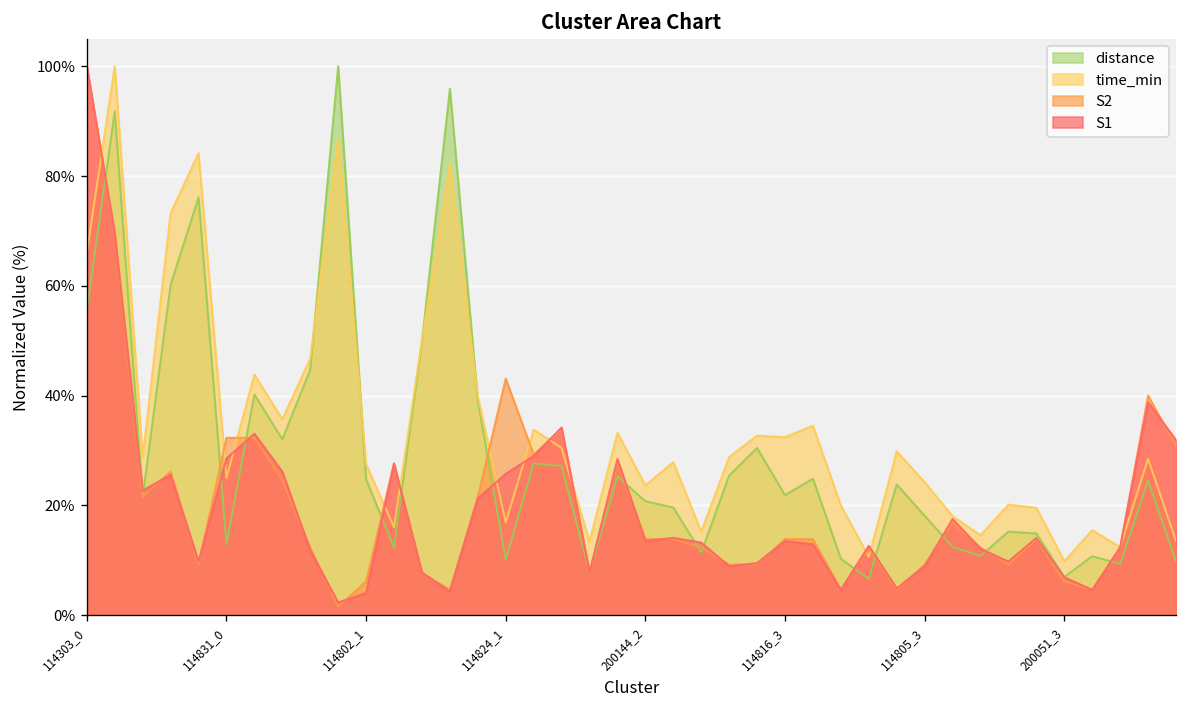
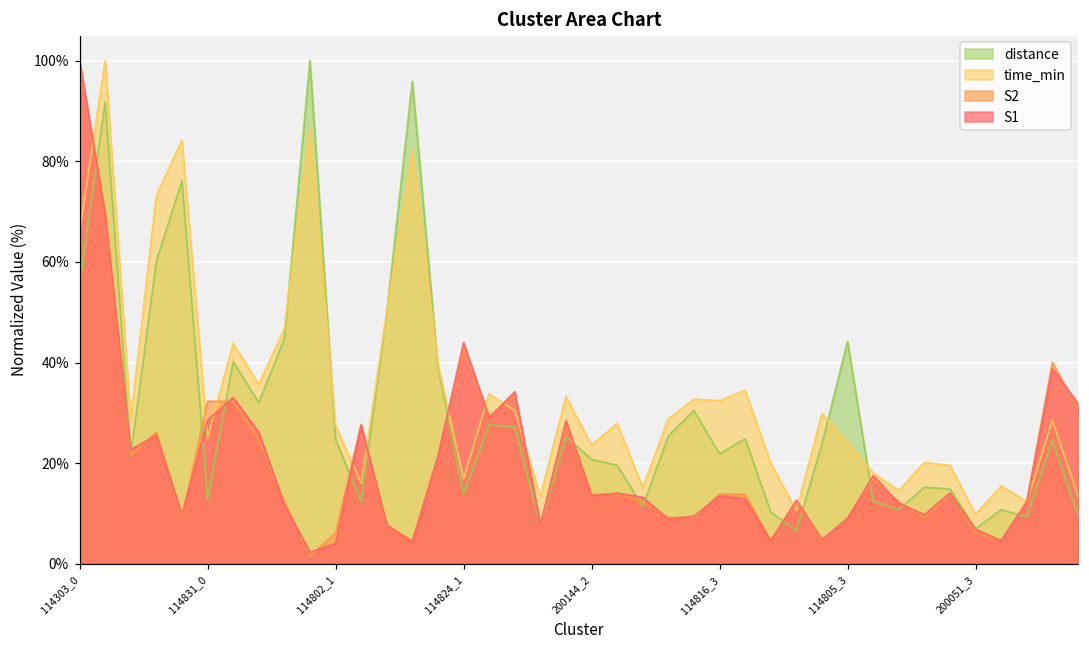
  {
    "distance": {
      "114303_0": "56%",
      "114831_0": "13%",
      "114802_1": "25%",
-     "114824_1": "10%",
+     "114824_1": "14%",
      "200144_2": "21%",
      "114816_3": "22%",
-     "114805_3": "18%"
+     "114805_3": "44%"
    },
    "S1": {
      "114831_0": "29%",
      "114802_1": "4%",
-     "114824_1": "26%"
+     "114824_1": "44%"
    }
  }
